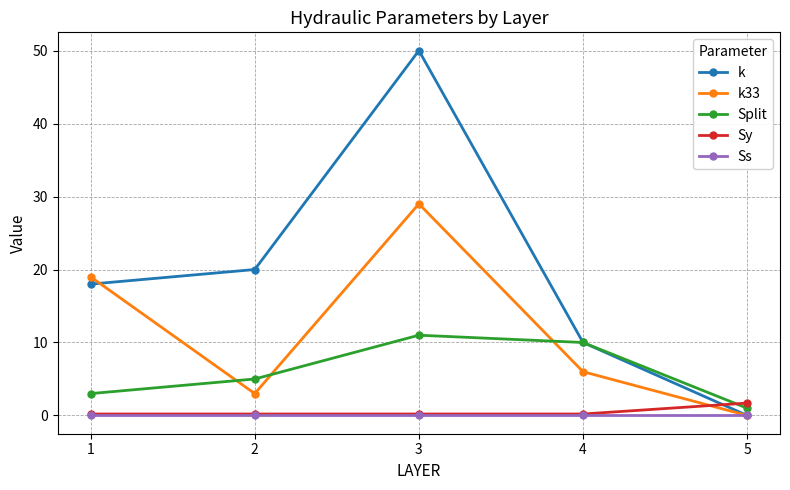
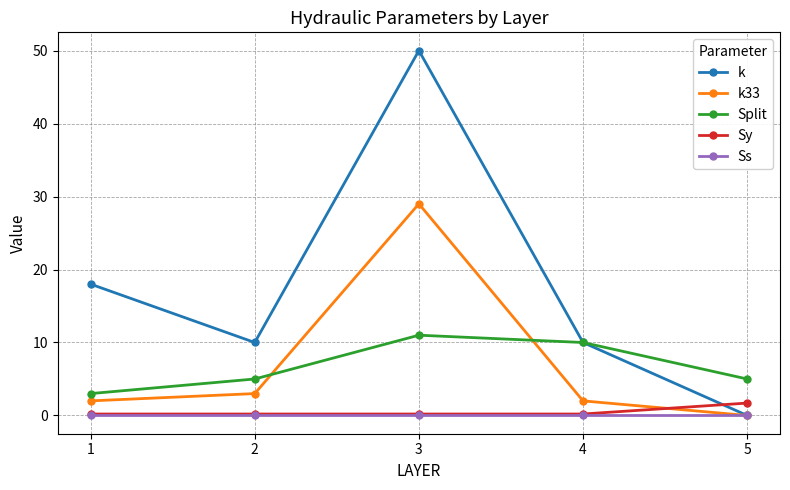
  {
    "k": {
      "1": 18,
-     "2": 20,
+     "2": 10,
      "3": 50
    },
    "k33": {
-     "1": 19,
+     "1": 2,
      "2": 3,
      "3": 29,
-     "4": 6
+     "4": 2
    },
    "Split": {
      "1": 3,
      "2": 5,
      "3": 11,
-     "5": 1
+     "5": 5
    },
    "Sy": {
      "5": 2
    }
  }
